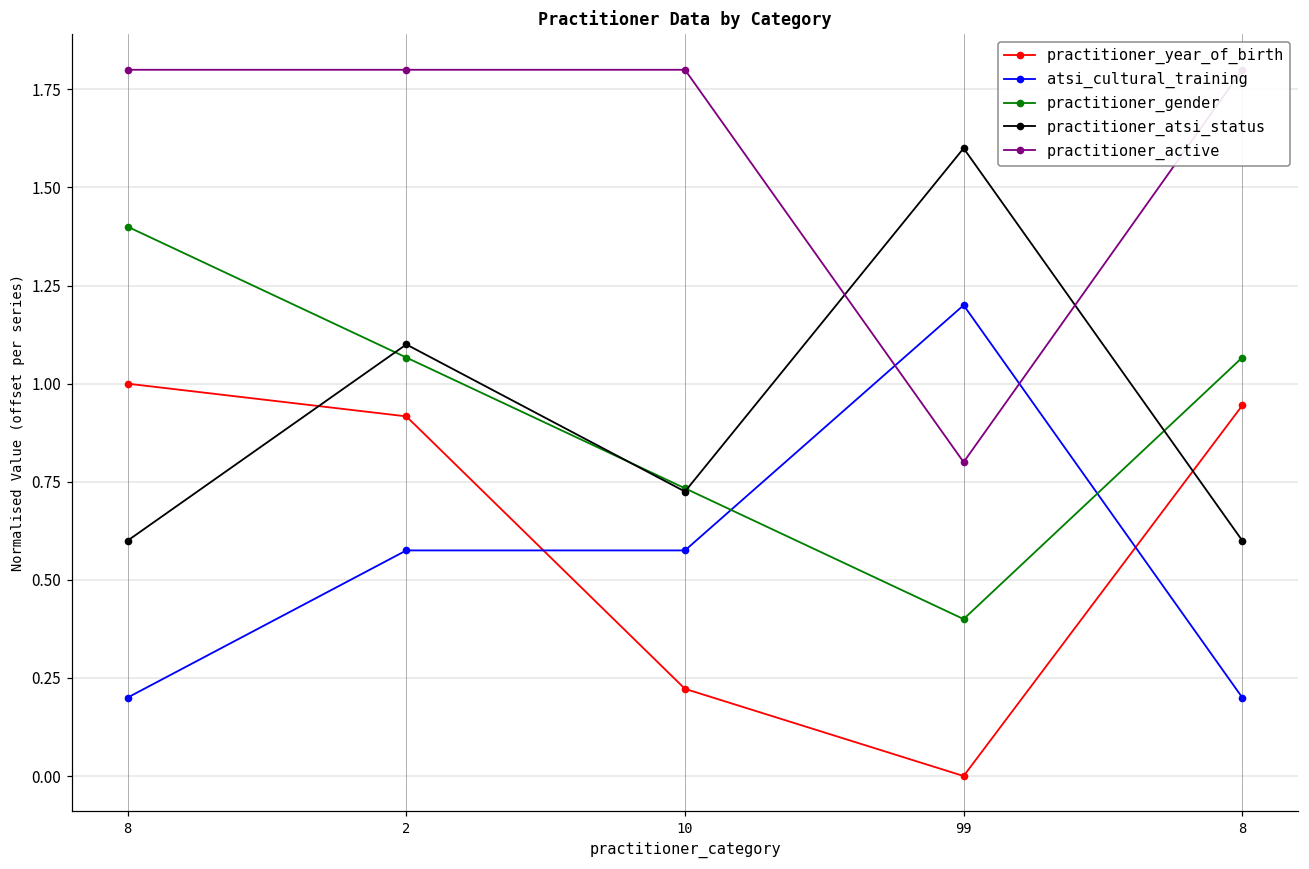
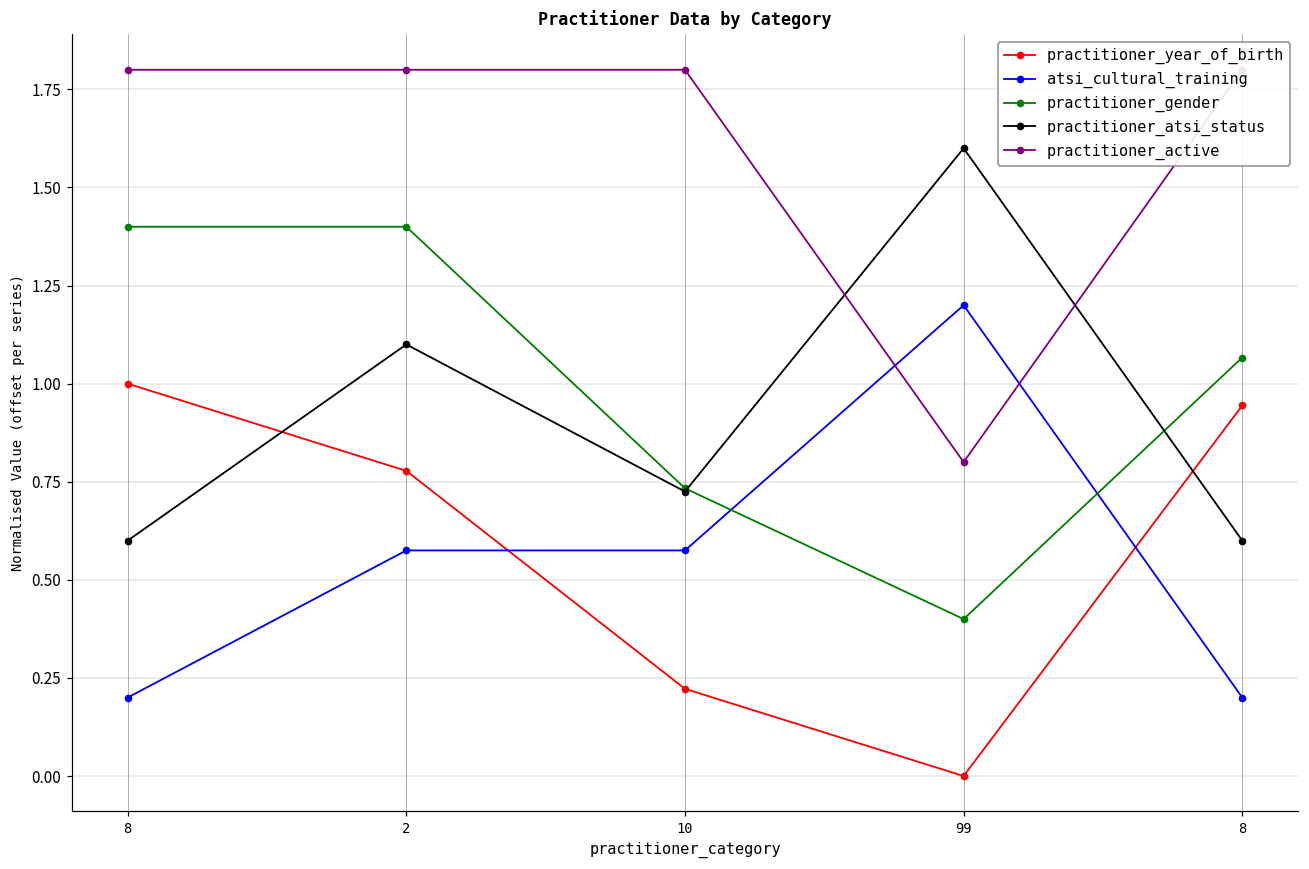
  {
    "practitioner_year_of_birth": {
-     "2": 0.92,
+     "2": 0.78,
      "10": 0.22,
      "99": 0.00
    },
    "atsi_cultural_training": {
      "2": 0.58,
      "10": 0.58,
      "99": 1.20
    },
    "practitioner_gender": {
-     "2": 1.07,
+     "2": 1.40,
      "10": 0.73,
      "99": 0.40
    },
    "practitioner_atsi_status": {
      "2": 1.10,
      "10": 0.73,
      "99": 1.60
    },
    "practitioner_active": {
      "2": 1.80,
      "10": 1.80,
      "99": 0.80
    }
  }
